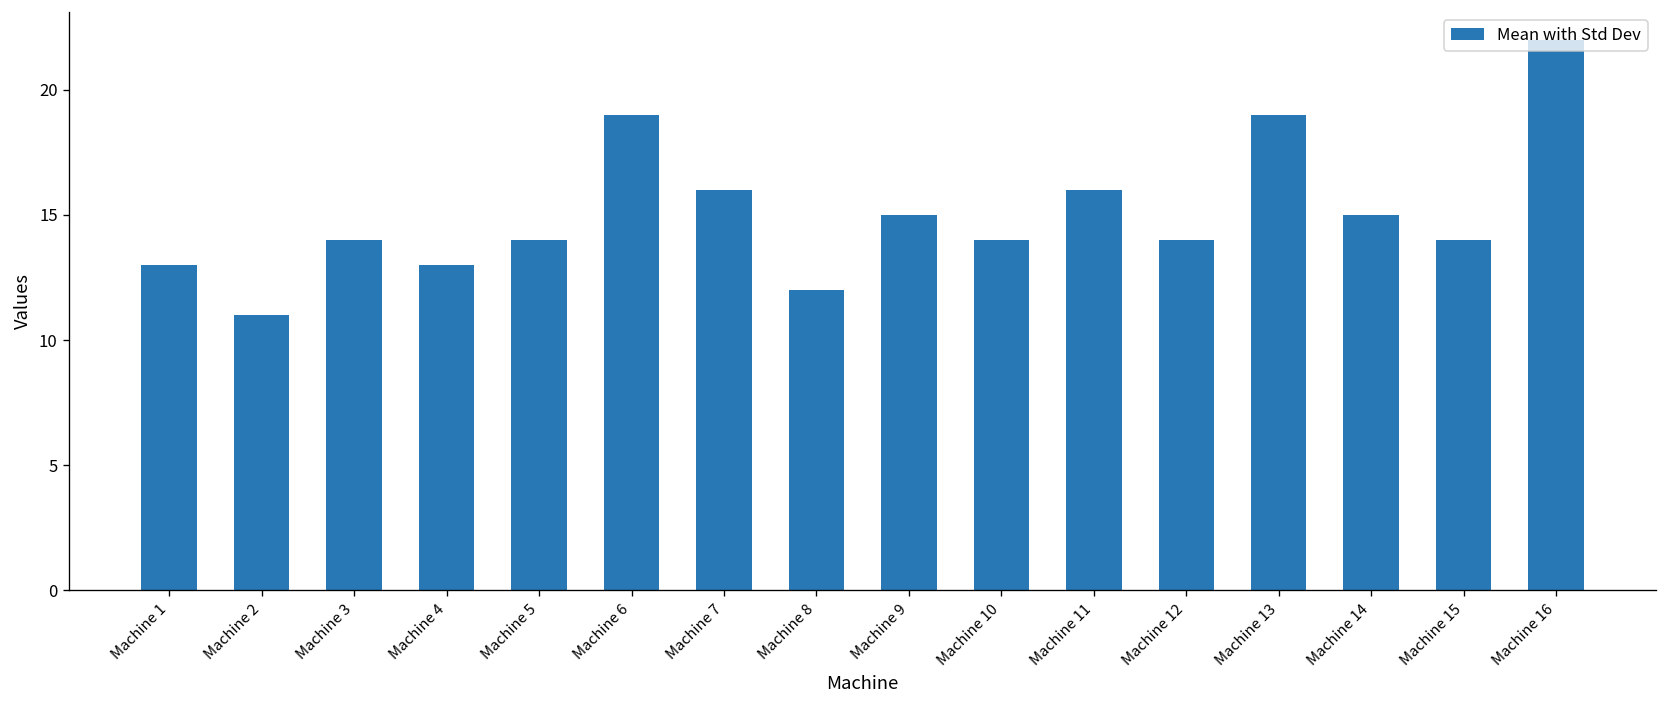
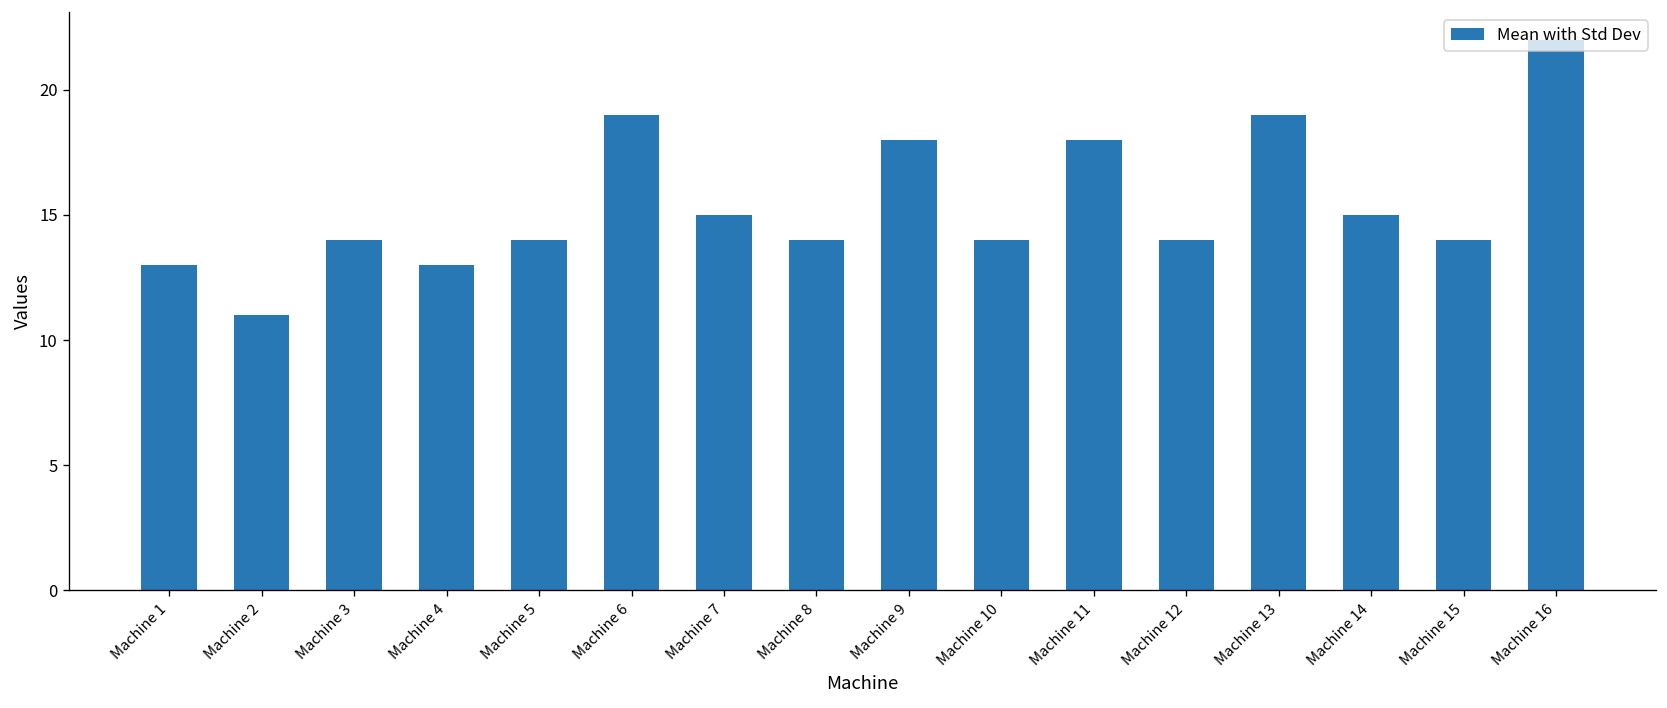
  {
    "Machine 1": 13,
    "Machine 2": 11,
    "Machine 3": 14,
    "Machine 4": 13,
    "Machine 5": 14,
    "Machine 6": 19,
-   "Machine 7": 16,
-   "Machine 8": 12,
-   "Machine 9": 15,
+   "Machine 7": 15,
+   "Machine 8": 14,
+   "Machine 9": 18,
    "Machine 10": 14,
-   "Machine 11": 16,
+   "Machine 11": 18,
    "Machine 12": 14,
    "Machine 13": 19,
    "Machine 14": 15,
    "Machine 15": 14
  }
